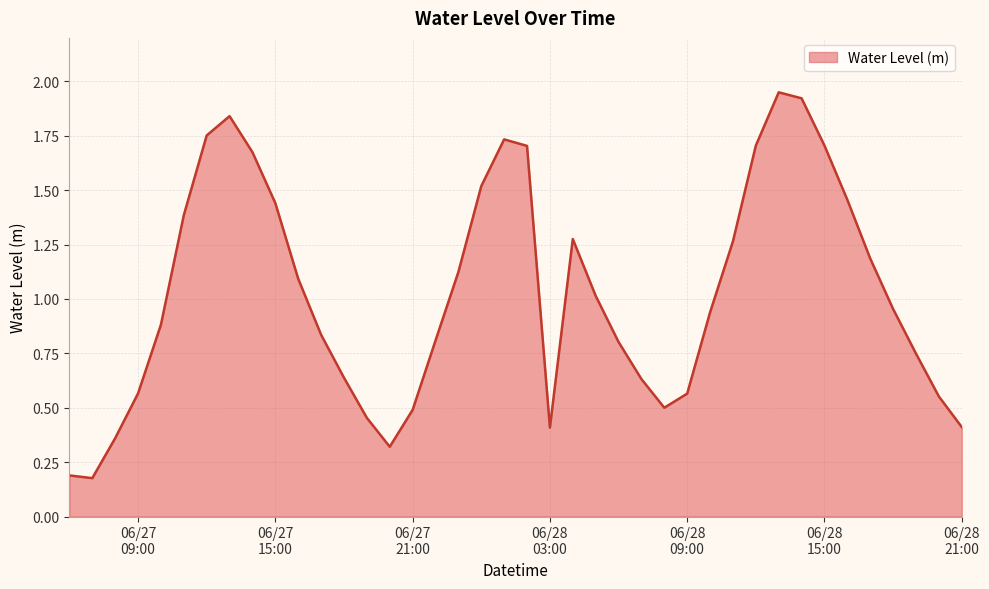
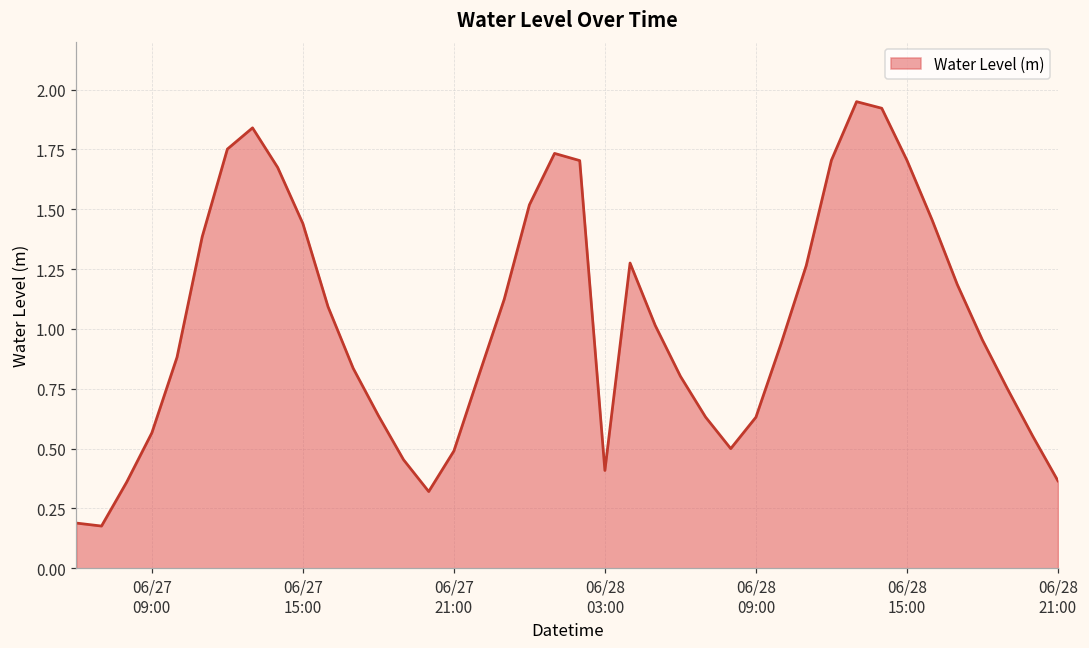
  {
    "06/27 09:00": 0.57,
    "06/27 15:00": 1.44,
    "06/27 21:00": 0.49,
    "06/28 03:00": 0.41,
-   "06/28 09:00": 0.57,
+   "06/28 09:00": 0.63,
    "06/28 15:00": 1.71,
-   "06/28 21:00": 0.41
+   "06/28 21:00": 0.37
  }
